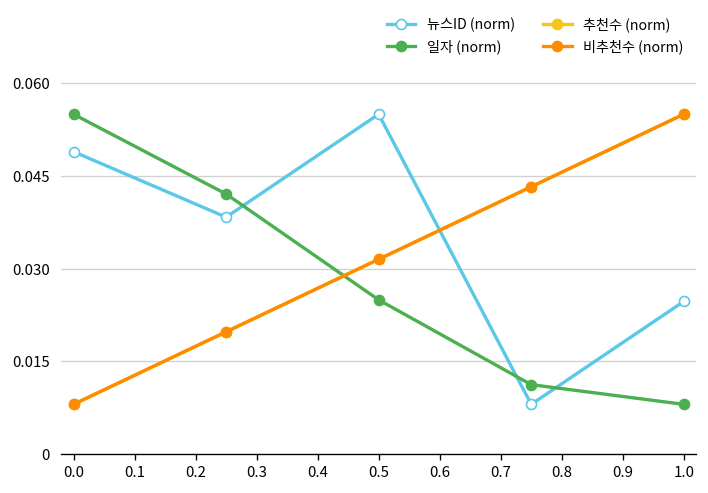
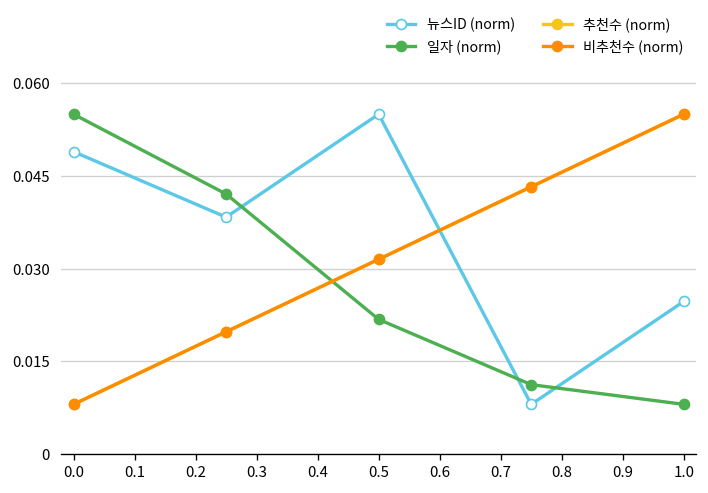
  {
    "뉴스ID (norm)": {
      "0.0": 0.049,
      "0.5": 0.055,
      "1.0": 0.025
    },
    "일자 (norm)": {
      "0.0": 0.055,
-     "0.5": 0.025,
+     "0.5": 0.022,
      "1.0": 0.008
    },
    "비추천수 (norm)": {
      "0.0": 0.008,
      "0.5": 0.032,
      "1.0": 0.055
    }
  }
